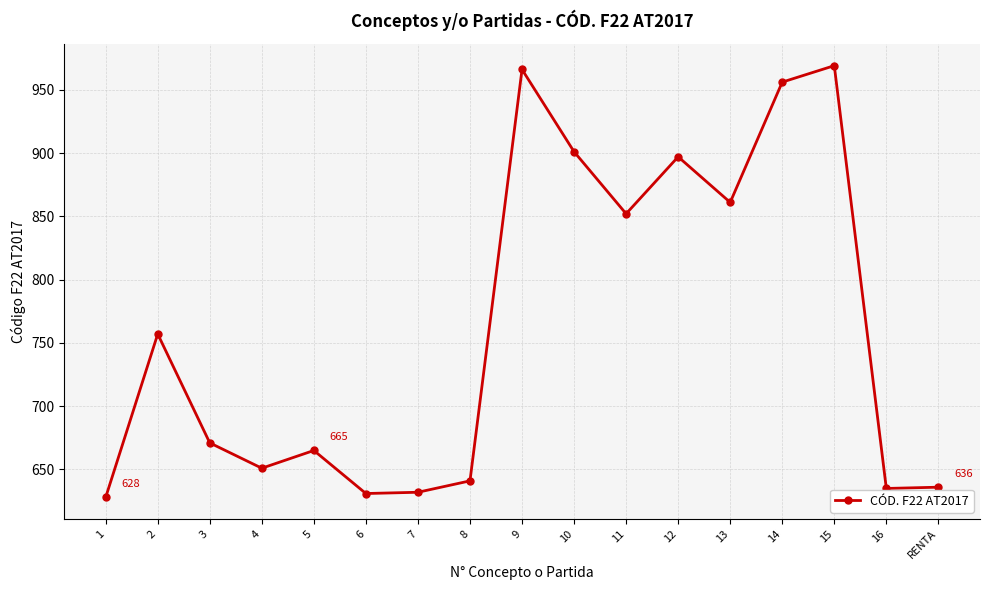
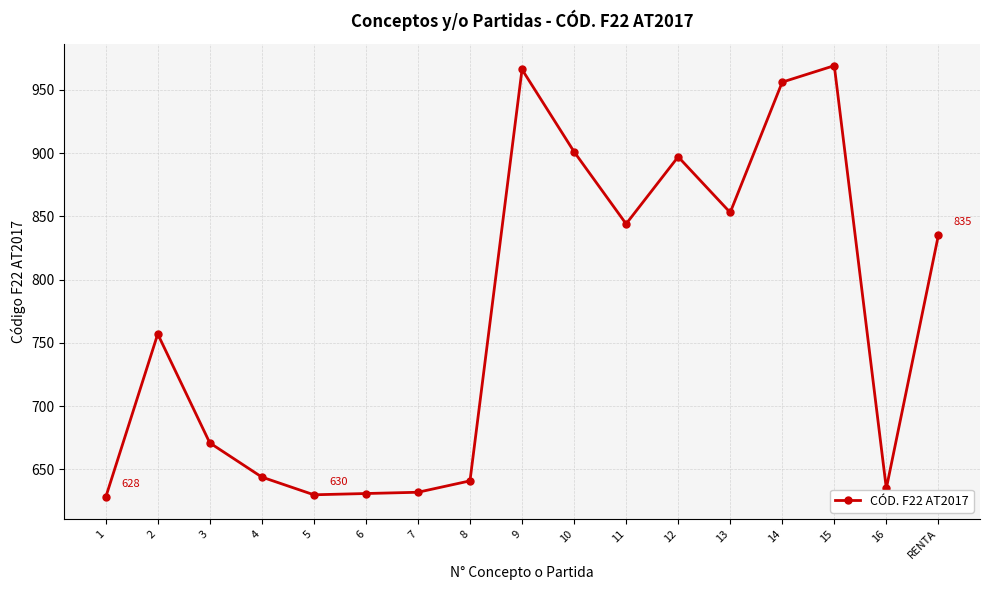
  {
    "1": 628,
-   "4": 651,
-   "5": 665,
-   "11": 852,
-   "13": 861,
-   "RENTA": 636
+   "4": 644,
+   "5": 630,
+   "11": 844,
+   "13": 853,
+   "RENTA": 835
  }
